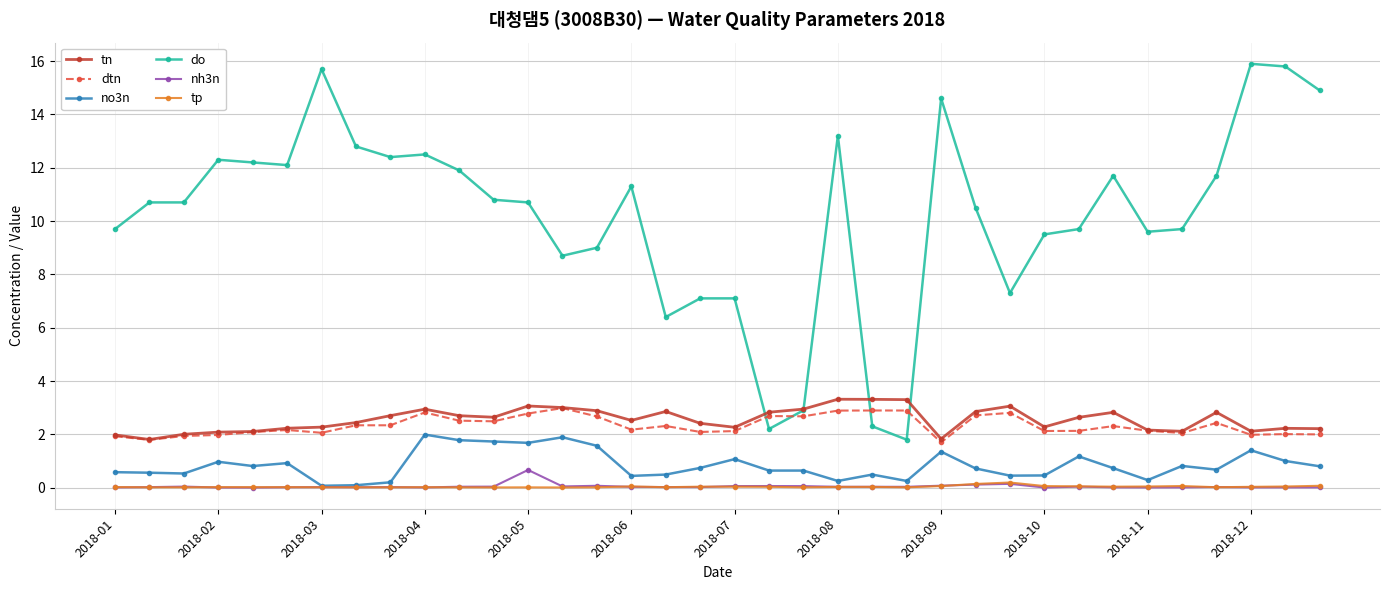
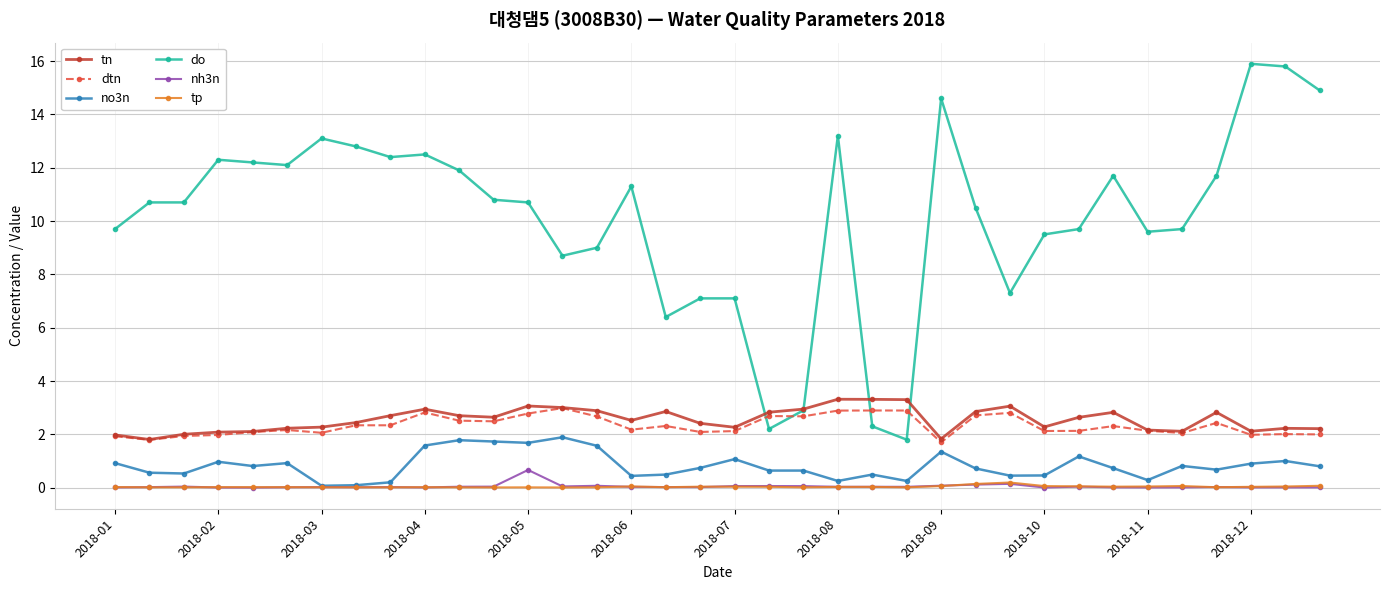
  {
    "no3n": {
-     "2018-01": 0.6,
+     "2018-01": 0.9,
      "2018-02": 1.0,
-     "2018-04": 2.0,
+     "2018-04": 1.6,
      "2018-05": 1.7,
      "2018-06": 0.4,
      "2018-07": 1.1,
      "2018-08": 0.3,
      "2018-09": 1.4,
      "2018-10": 0.5,
      "2018-11": 0.3,
-     "2018-12": 1.4
+     "2018-12": 0.9
    },
    "do": {
      "2018-01": 9.7,
      "2018-02": 12.3,
-     "2018-03": 15.7,
+     "2018-03": 13.1,
      "2018-04": 12.5,
      "2018-05": 10.7,
      "2018-06": 11.3,
      "2018-07": 7.1,
      "2018-08": 13.2,
      "2018-09": 14.6,
      "2018-10": 9.5,
      "2018-11": 9.6,
      "2018-12": 15.9
    },
    "nh3n": {
      "2018-05": 0.7
    }
  }
